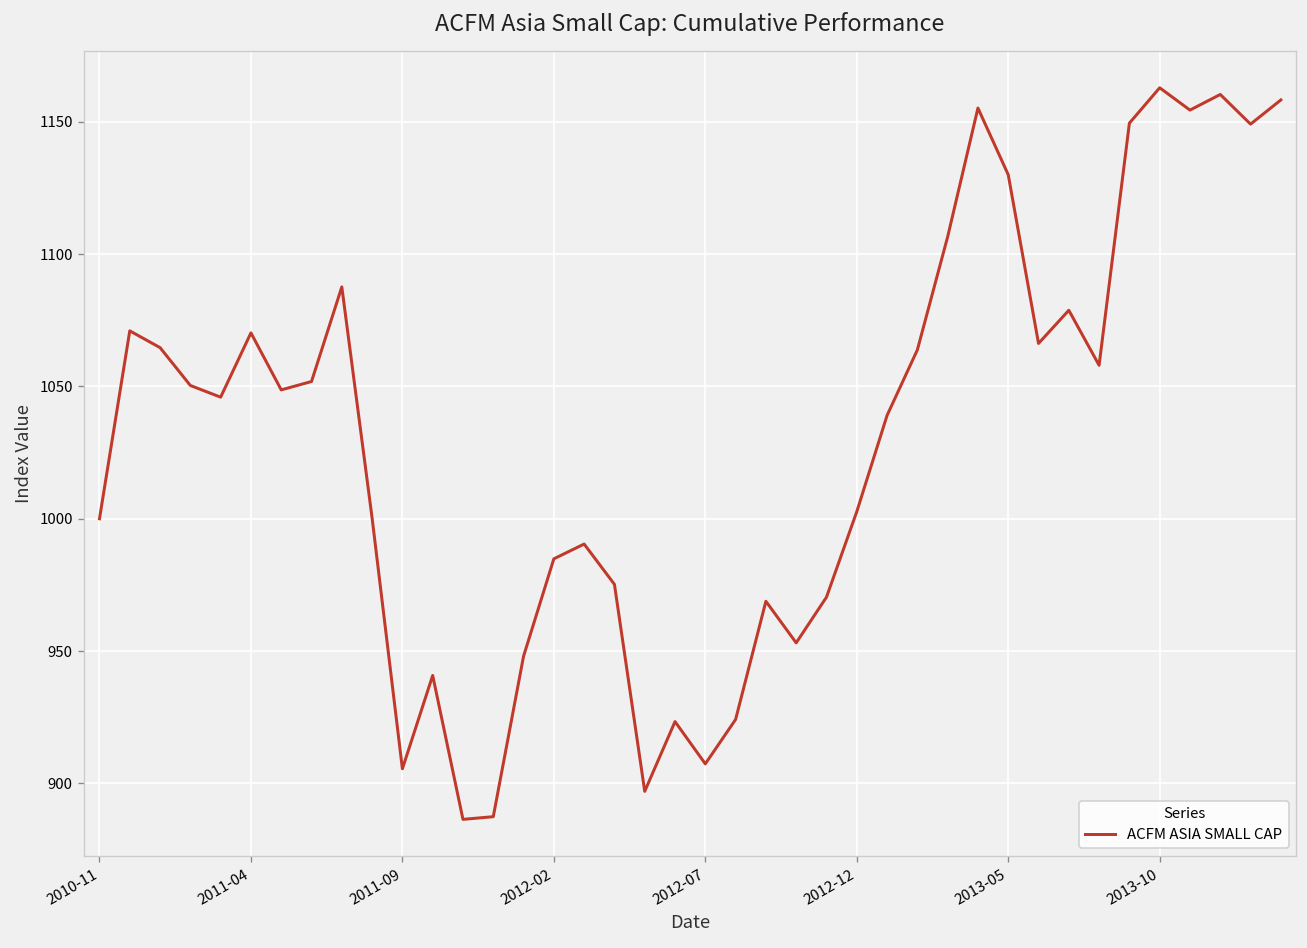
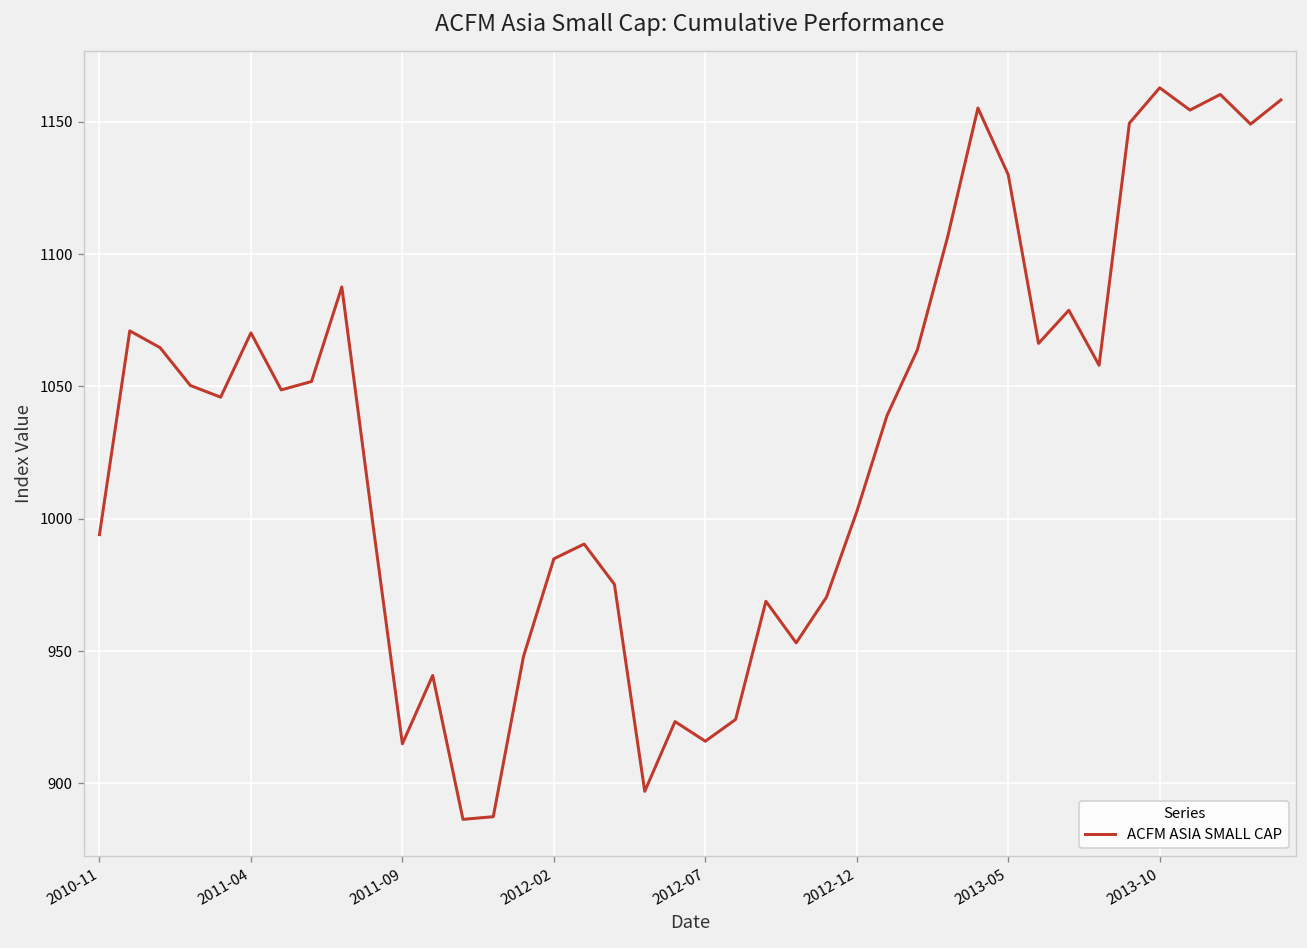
  {
-   "2010-11": 1000,
+   "2010-11": 994,
    "2011-04": 1070,
-   "2011-09": 906,
+   "2011-09": 915,
    "2012-02": 985,
-   "2012-07": 907,
+   "2012-07": 916,
    "2012-12": 1003,
    "2013-05": 1130,
    "2013-10": 1163
  }
